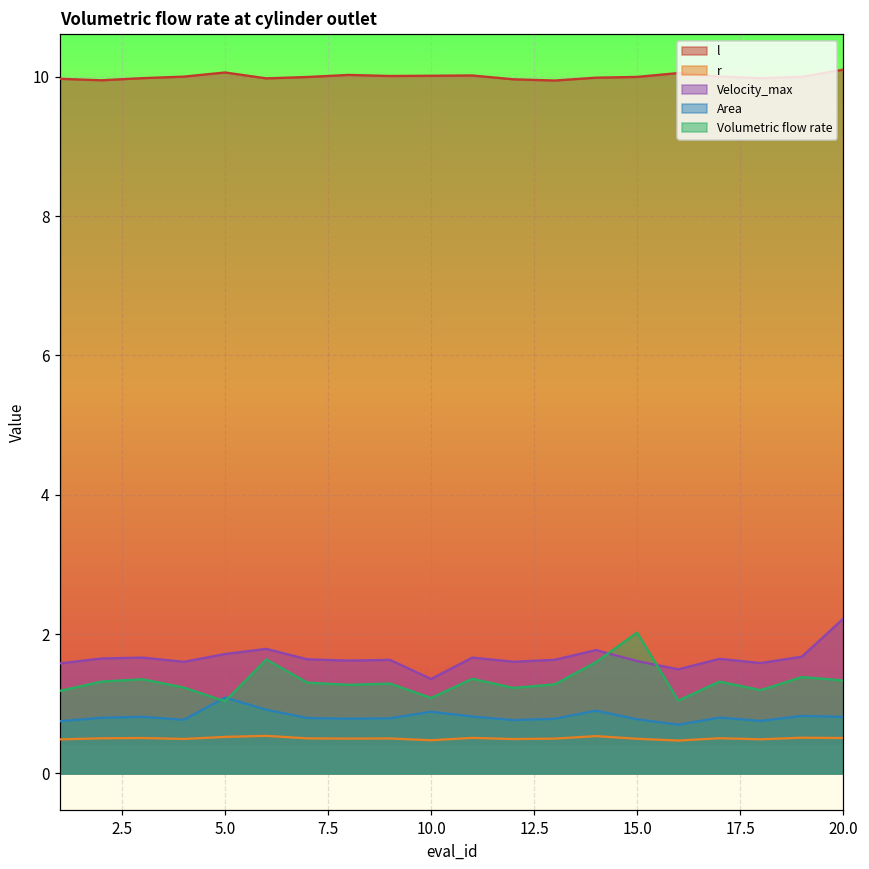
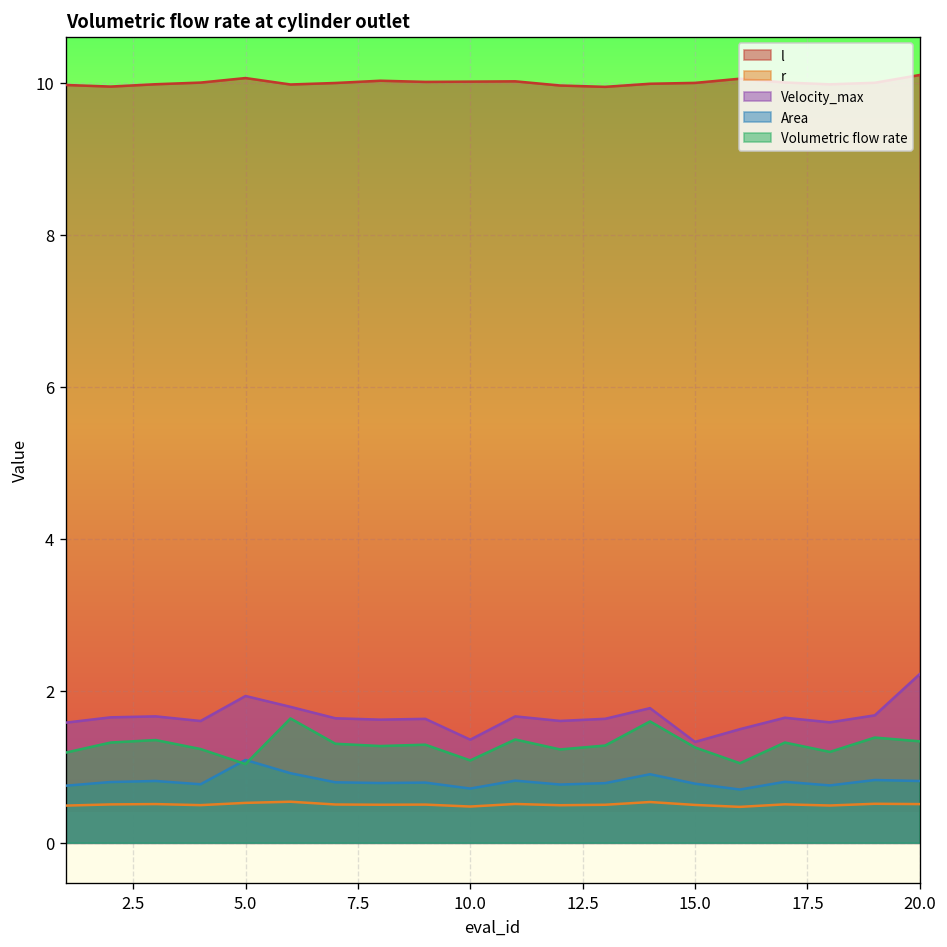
  {
    "Velocity_max": {
-     "5.0": 1.7,
+     "5.0": 1.9,
      "10.0": 1.4,
-     "15.0": 1.6,
+     "15.0": 1.3,
      "20.0": 2.2
    },
    "Area": {
      "5.0": 1.1,
-     "10.0": 0.9,
+     "10.0": 0.7,
      "15.0": 0.8,
      "20.0": 0.8
    },
    "Volumetric flow rate": {
      "5.0": 1.0,
      "10.0": 1.1,
-     "15.0": 2.0,
+     "15.0": 1.3,
      "20.0": 1.3
    }
  }
